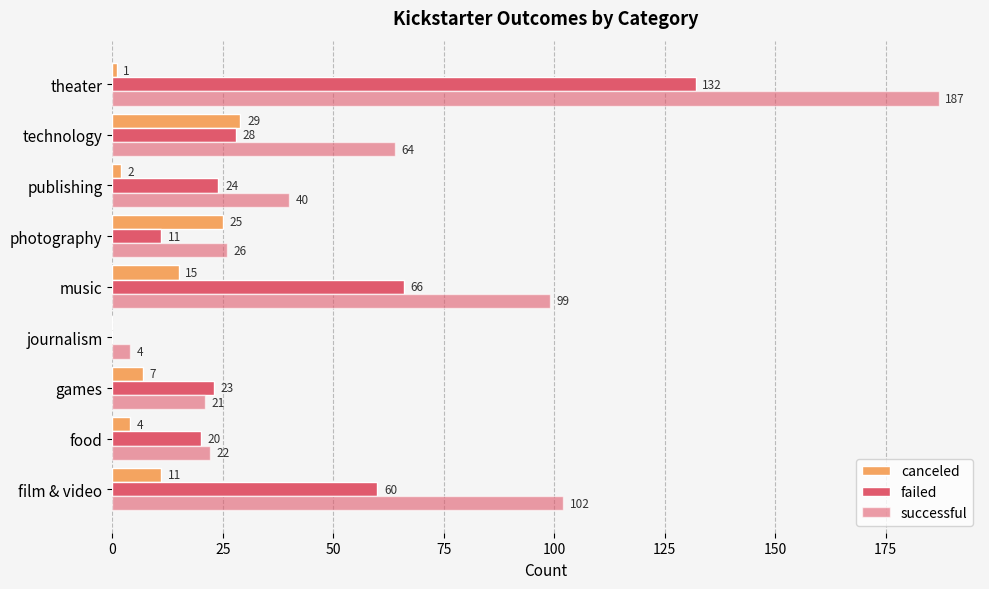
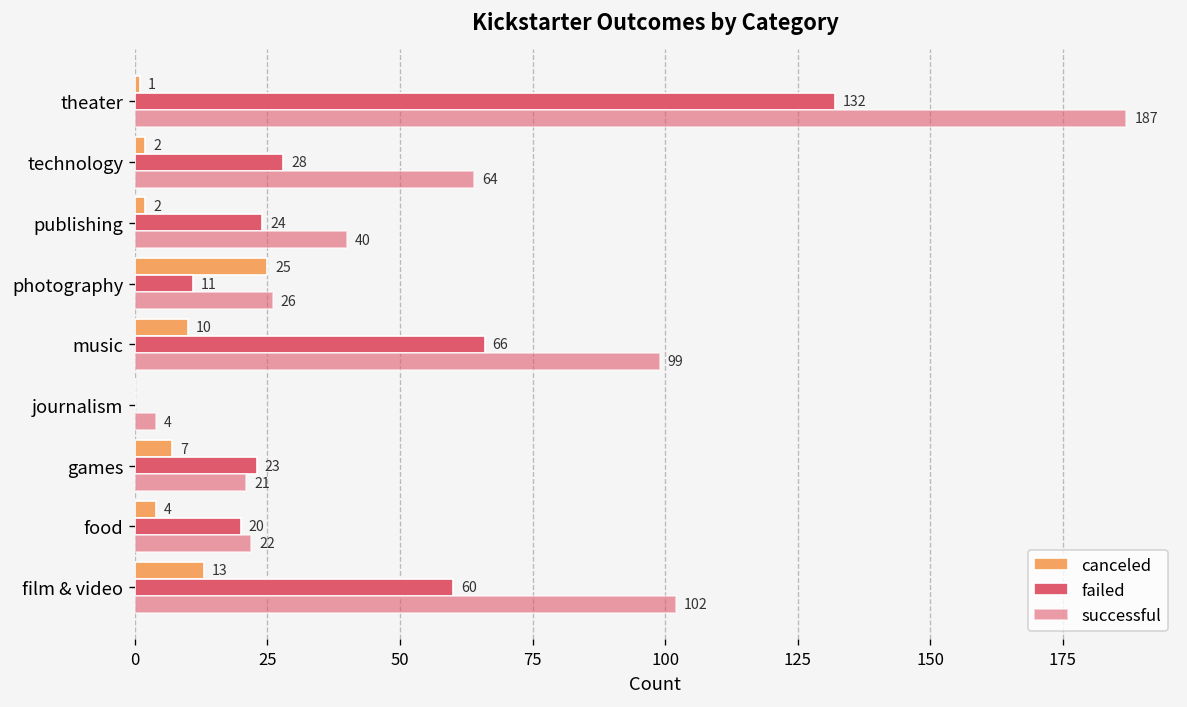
  {
    "canceled": {
      "theater": 1,
-     "technology": 29,
+     "technology": 2,
      "publishing": 2,
      "photography": 25,
-     "music": 15,
+     "music": 10,
      "games": 7,
      "food": 4,
-     "film & video": 11
+     "film & video": 13
    }
  }
